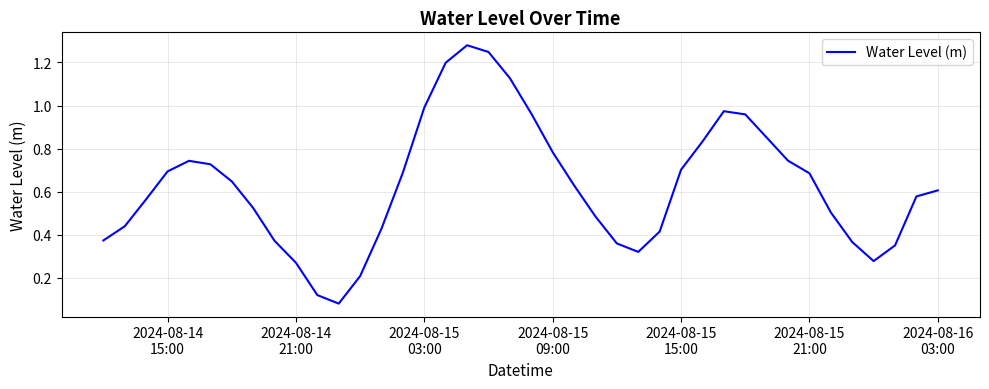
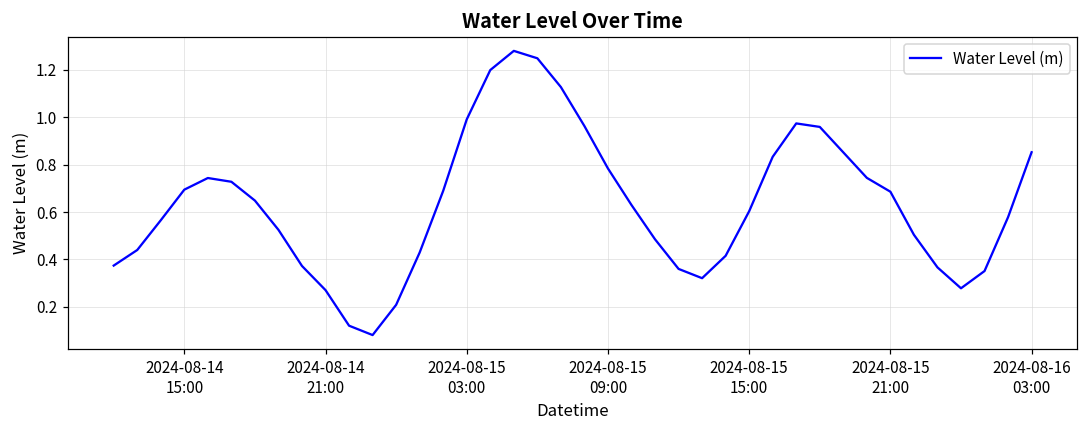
  {
    "2024-08-14 15:00": 0.69,
    "2024-08-14 21:00": 0.27,
    "2024-08-15 03:00": 0.99,
    "2024-08-15 09:00": 0.78,
-   "2024-08-15 15:00": 0.70,
+   "2024-08-15 15:00": 0.60,
    "2024-08-15 21:00": 0.69,
-   "2024-08-16 03:00": 0.61
+   "2024-08-16 03:00": 0.85
  }
